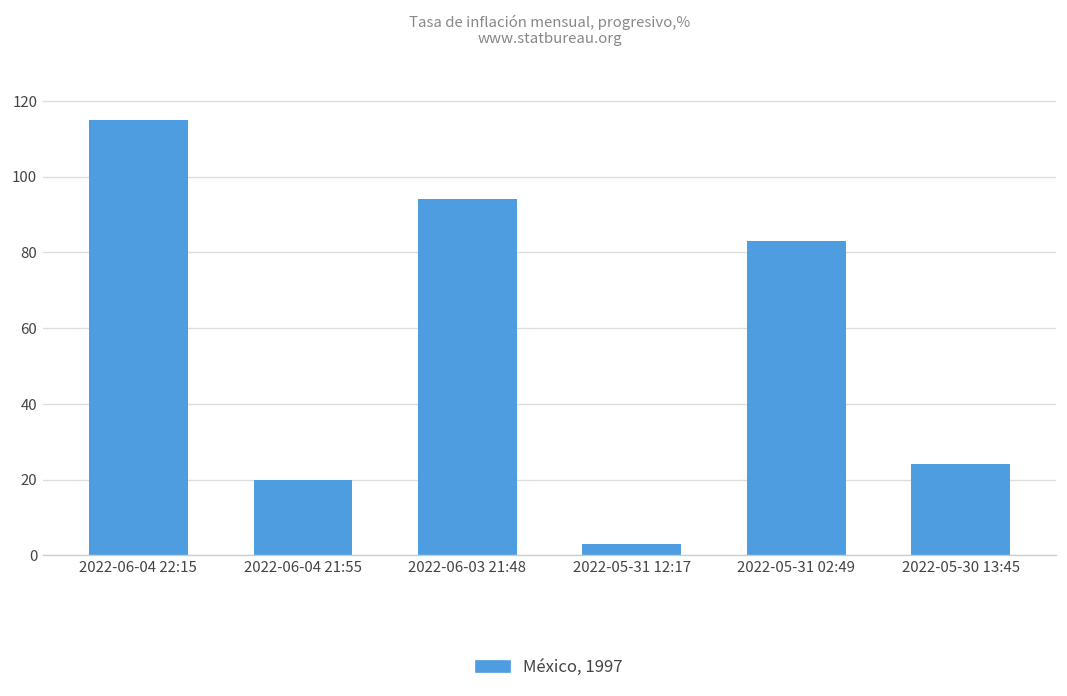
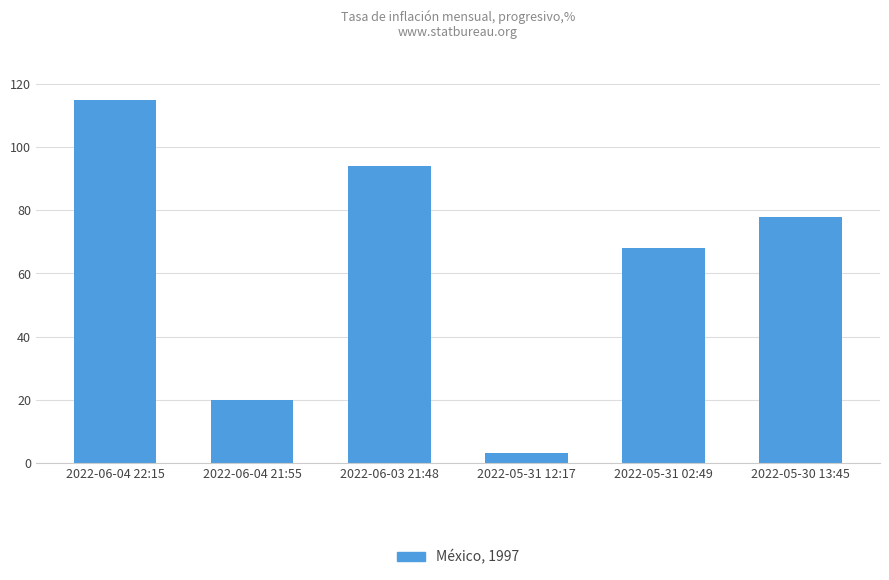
  {
    "2022-06-04 22:15": 115,
    "2022-06-04 21:55": 20,
    "2022-06-03 21:48": 94,
    "2022-05-31 12:17": 3,
-   "2022-05-31 02:49": 83,
-   "2022-05-30 13:45": 24
+   "2022-05-31 02:49": 68,
+   "2022-05-30 13:45": 78
  }
